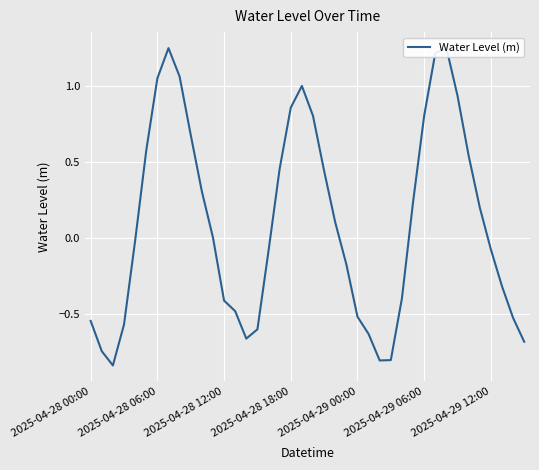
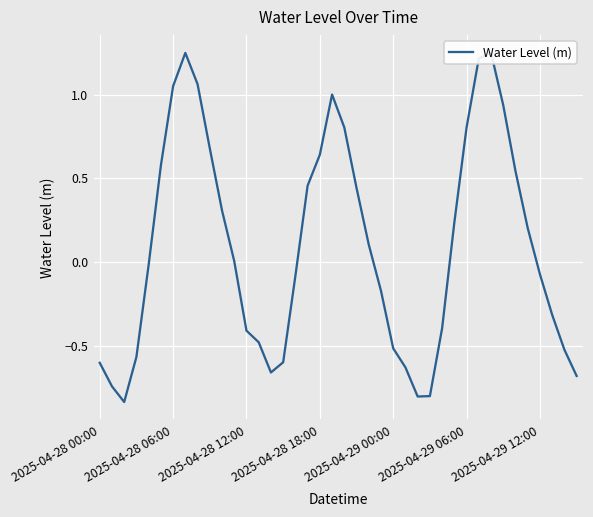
  {
-   "2025-04-28 00:00": -0.54,
+   "2025-04-28 00:00": -0.60,
    "2025-04-28 06:00": 1.05,
    "2025-04-28 12:00": -0.41,
-   "2025-04-28 18:00": 0.86,
+   "2025-04-28 18:00": 0.64,
    "2025-04-29 00:00": -0.52,
    "2025-04-29 06:00": 0.81,
    "2025-04-29 12:00": -0.07
  }
